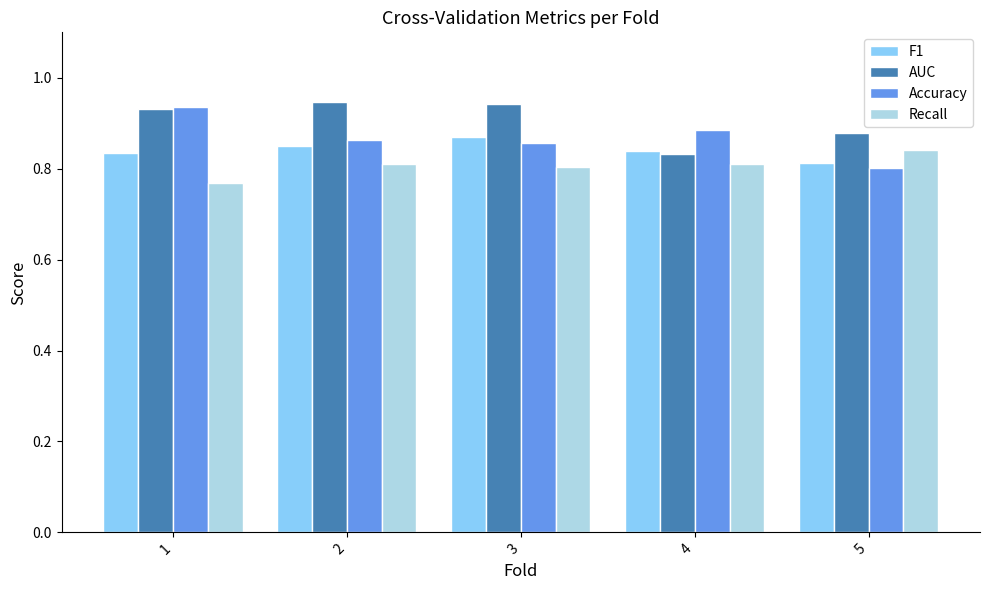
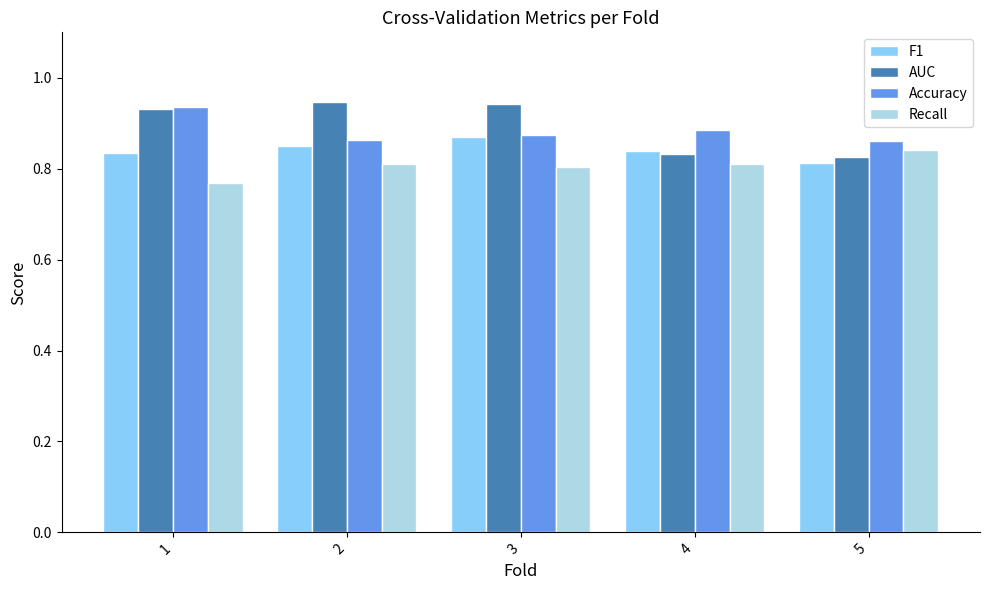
  {
    "AUC": {
      "1": 0.93,
      "2": 0.95,
      "3": 0.94,
      "4": 0.83,
-     "5": 0.88
+     "5": 0.83
    },
    "Accuracy": {
      "1": 0.94,
      "2": 0.86,
-     "3": 0.86,
+     "3": 0.87,
      "4": 0.89,
-     "5": 0.80
+     "5": 0.86
    }
  }
